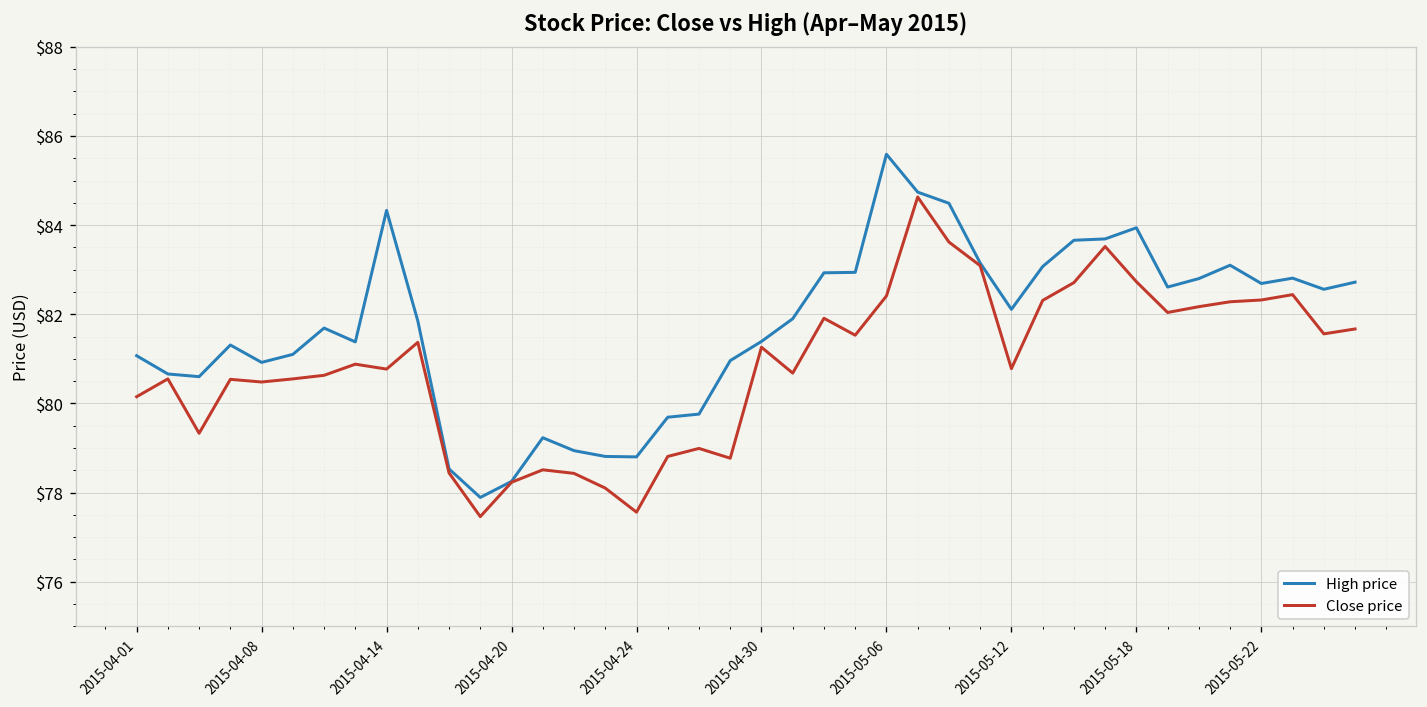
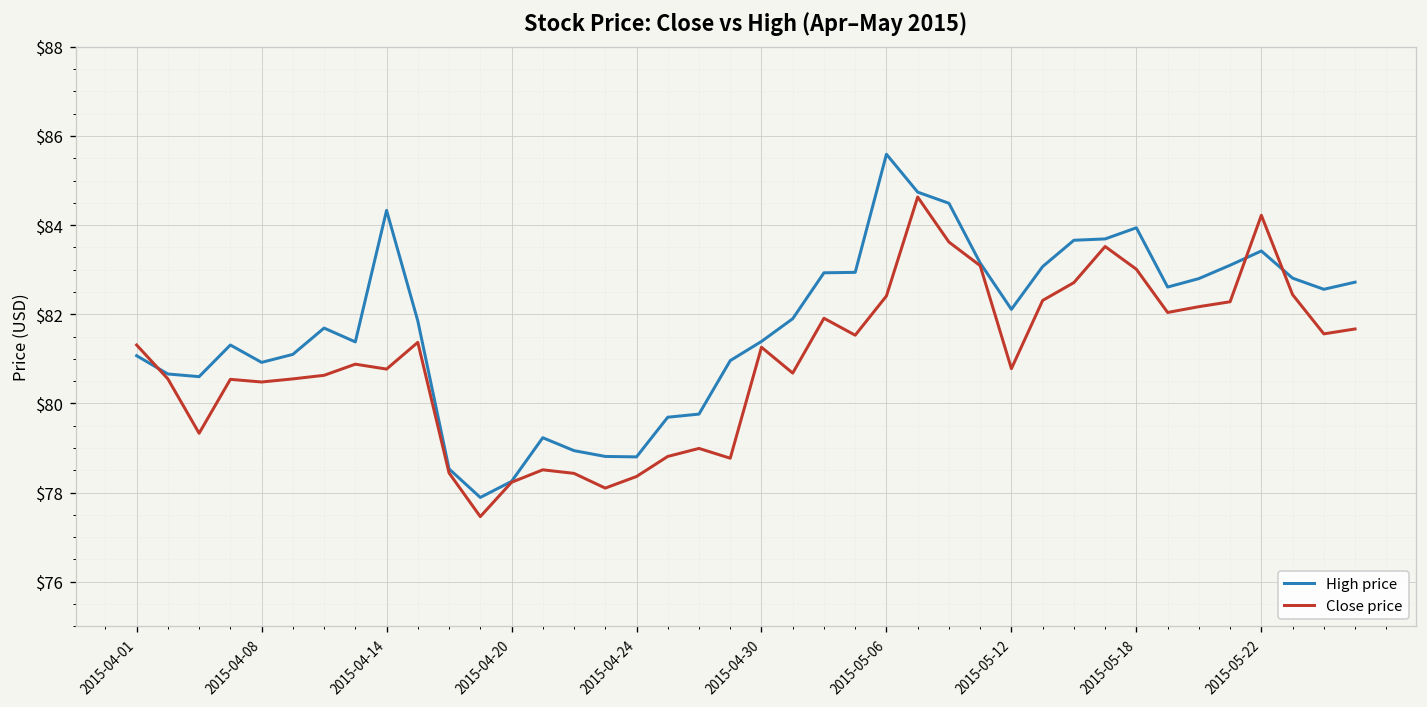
  {
    "High price": {
      "2015-04-01": "$81.1",
      "2015-04-08": "$80.9",
      "2015-04-14": "$84.3",
      "2015-04-24": "$78.8",
      "2015-04-30": "$81.4",
      "2015-05-06": "$85.6",
      "2015-05-12": "$82.1",
      "2015-05-18": "$83.9",
-     "2015-05-22": "$82.7"
+     "2015-05-22": "$83.4"
    },
    "Close price": {
-     "2015-04-01": "$80.2",
+     "2015-04-01": "$81.3",
      "2015-04-08": "$80.5",
      "2015-04-14": "$80.8",
-     "2015-04-24": "$77.6",
+     "2015-04-24": "$78.4",
      "2015-04-30": "$81.3",
      "2015-05-06": "$82.4",
      "2015-05-12": "$80.8",
-     "2015-05-18": "$82.7",
-     "2015-05-22": "$82.3"
+     "2015-05-18": "$83.0",
+     "2015-05-22": "$84.2"
    }
  }
